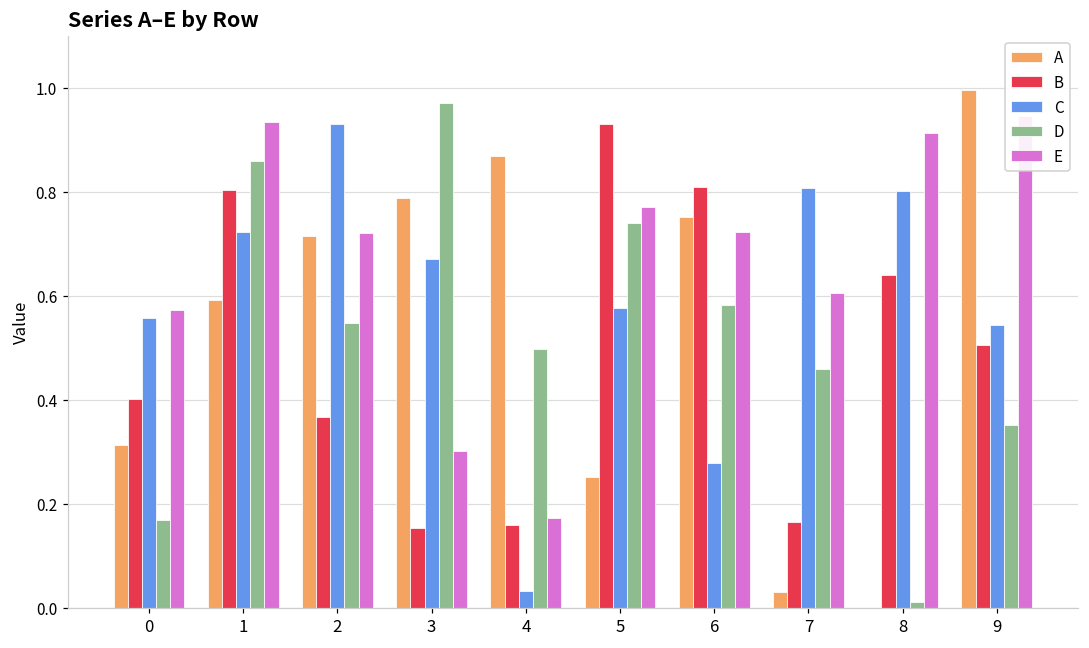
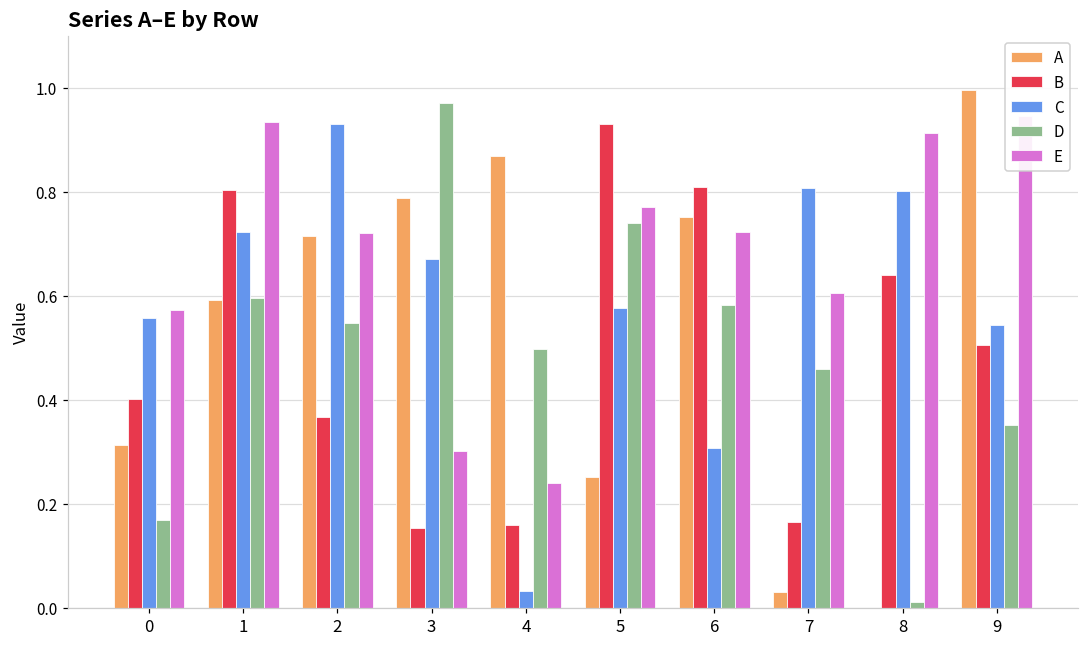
  {
    "A": {
      "0": 0.31,
      "1": 0.59,
      "2": 0.72,
      "3": 0.79,
      "4": 0.87,
      "5": 0.25,
      "6": 0.75,
      "7": 0.03,
      "9": 0.99
    },
    "B": {
      "0": 0.40,
      "1": 0.80,
      "2": 0.37,
      "3": 0.15,
      "4": 0.16,
      "5": 0.93,
      "6": 0.81,
      "7": 0.16,
      "8": 0.64,
      "9": 0.51
    },
    "C": {
      "0": 0.56,
      "1": 0.72,
      "2": 0.93,
      "3": 0.67,
      "4": 0.03,
      "5": 0.58,
-     "6": 0.28,
+     "6": 0.31,
      "7": 0.81,
      "8": 0.80,
      "9": 0.54
    },
    "D": {
      "0": 0.17,
-     "1": 0.86,
+     "1": 0.60,
      "2": 0.55,
      "3": 0.97,
      "4": 0.50,
      "5": 0.74,
      "6": 0.58,
      "7": 0.46,
      "8": 0.01,
      "9": 0.35
    },
    "E": {
      "0": 0.57,
      "1": 0.93,
      "2": 0.72,
      "3": 0.30,
-     "4": 0.17,
+     "4": 0.24,
      "5": 0.77,
      "6": 0.72,
      "7": 0.61,
      "8": 0.91
    }
  }
